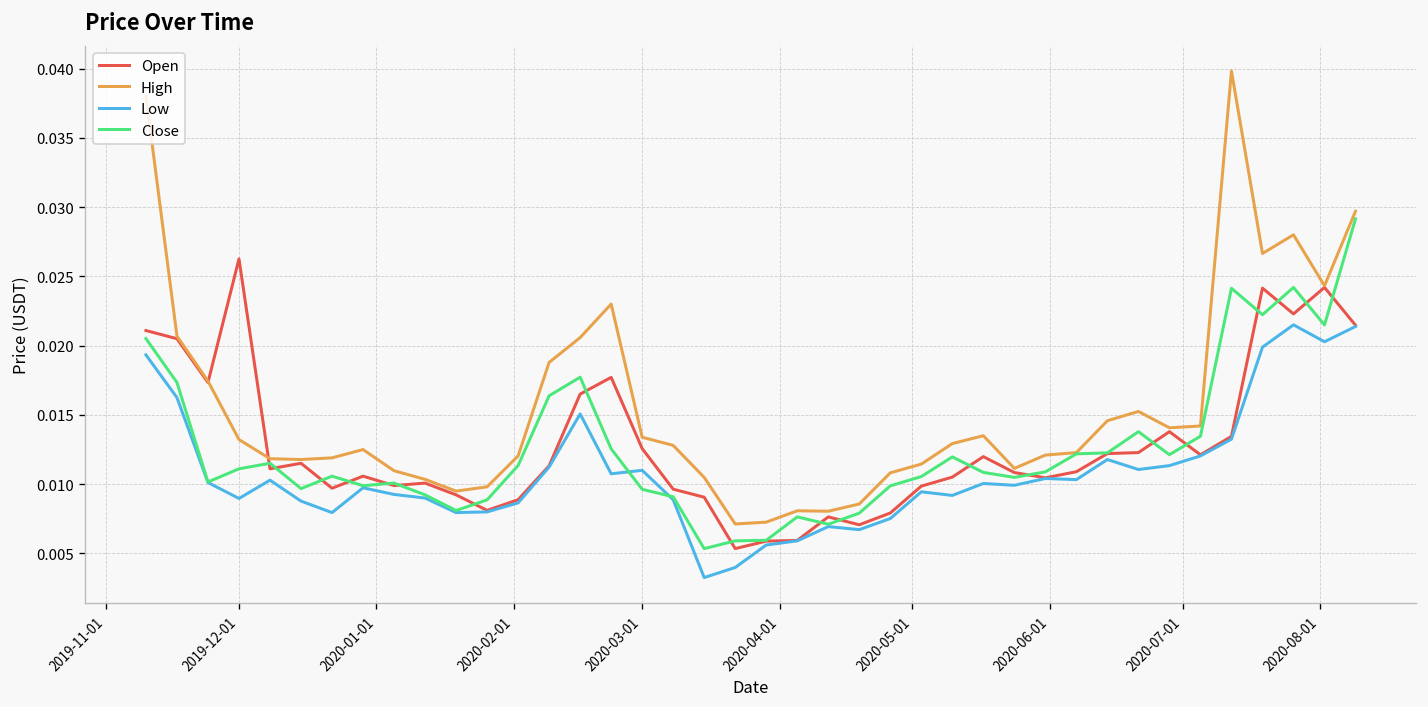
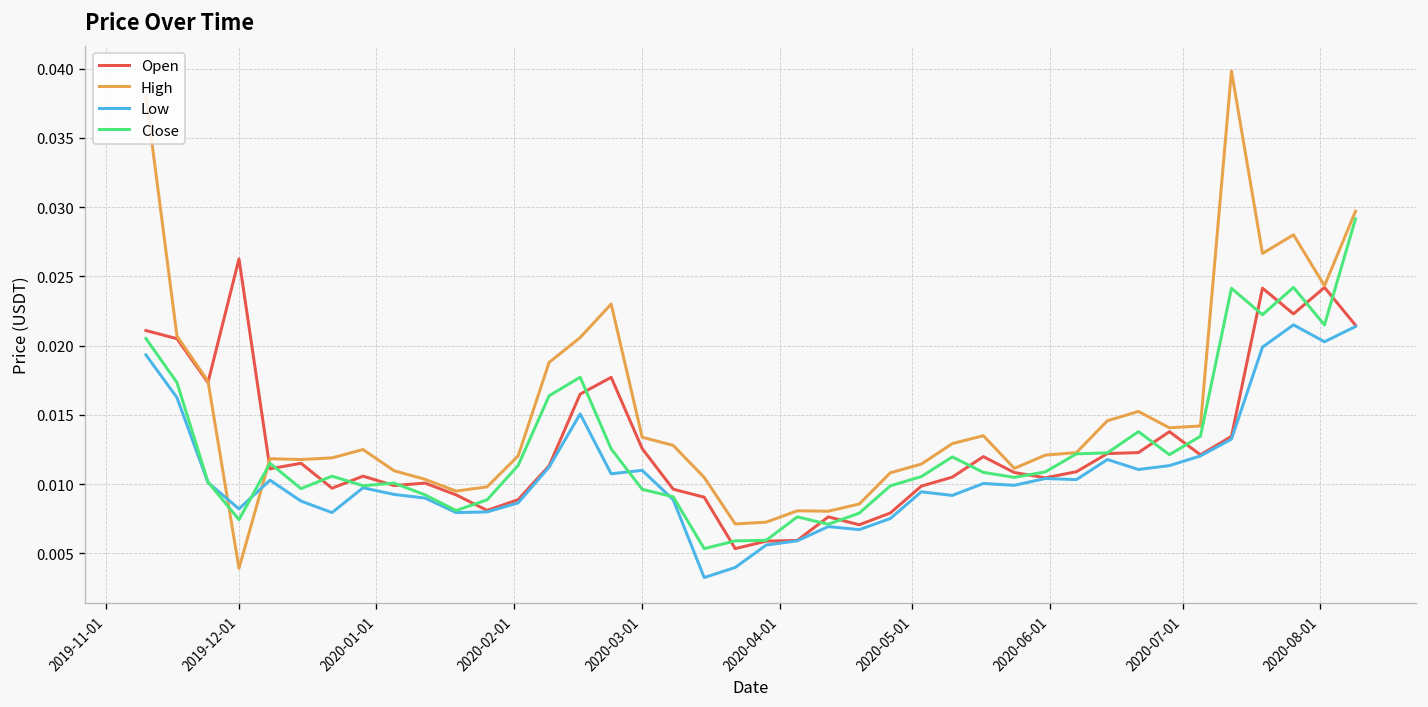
  {
    "Open": {
      "2019-12-01": 0.0263,
      "2020-03-01": 0.0126
    },
    "High": {
-     "2019-12-01": 0.0132,
+     "2019-12-01": 0.0039,
      "2020-03-01": 0.0134
    },
    "Low": {
-     "2019-12-01": 0.0090,
+     "2019-12-01": 0.0082,
      "2020-03-01": 0.0110
    },
    "Close": {
-     "2019-12-01": 0.0111,
+     "2019-12-01": 0.0074,
      "2020-03-01": 0.0096
    }
  }
